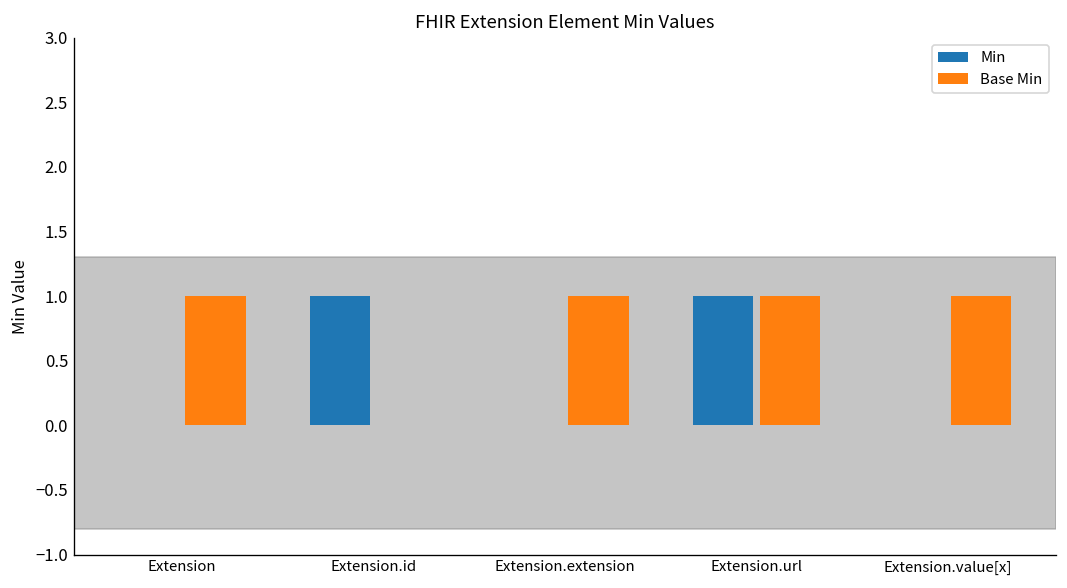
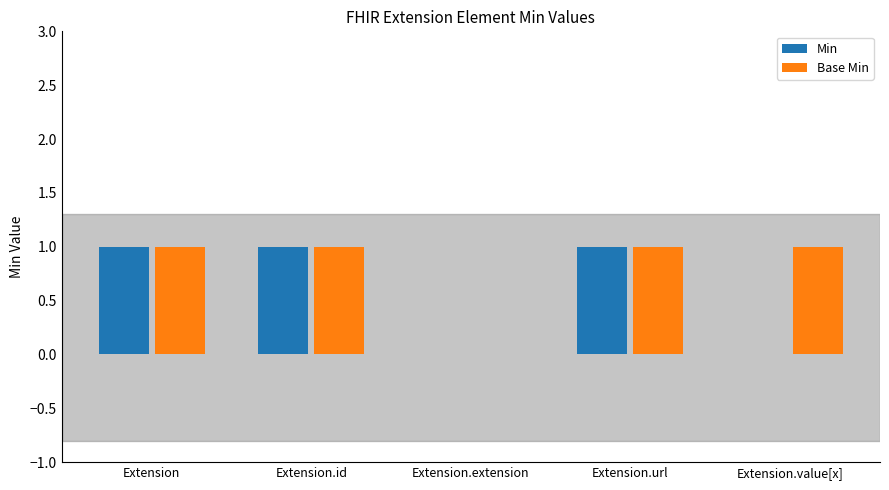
  {
    "Min": {
-     "Extension": 0,
+     "Extension": 1,
      "Extension.id": 1,
      "Extension.extension": 0,
      "Extension.url": 1,
      "Extension.value[x]": 0
    },
    "Base Min": {
      "Extension": 1,
-     "Extension.id": 0,
-     "Extension.extension": 1,
+     "Extension.id": 1,
+     "Extension.extension": 0,
      "Extension.url": 1,
      "Extension.value[x]": 1
    }
  }
